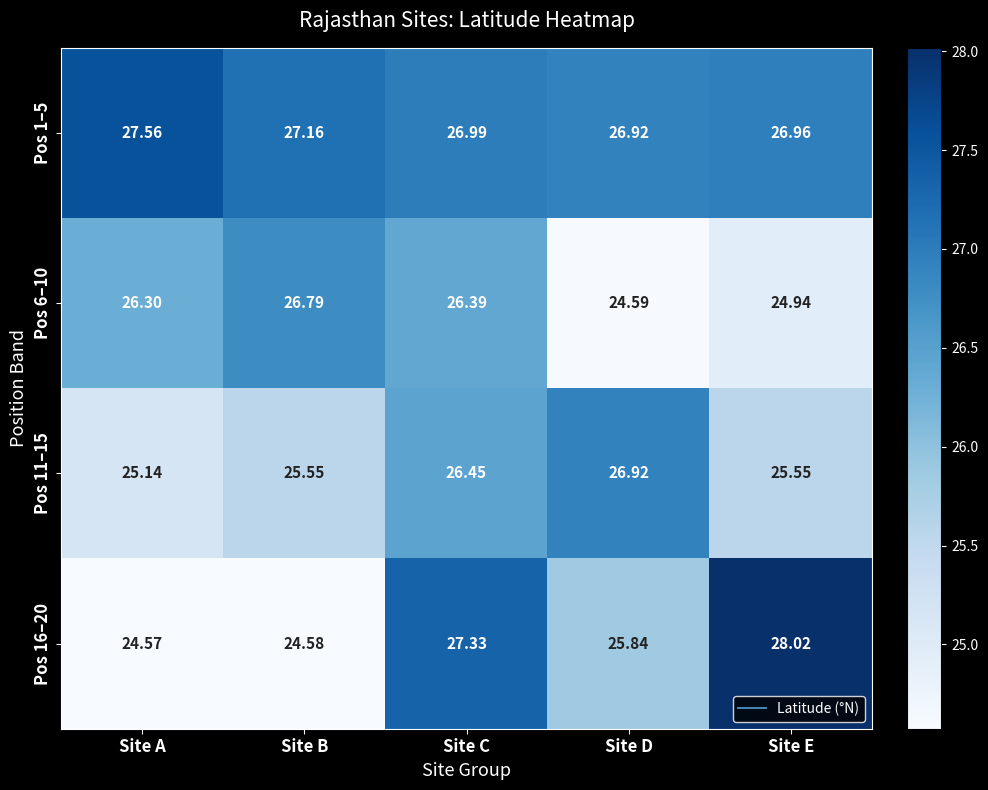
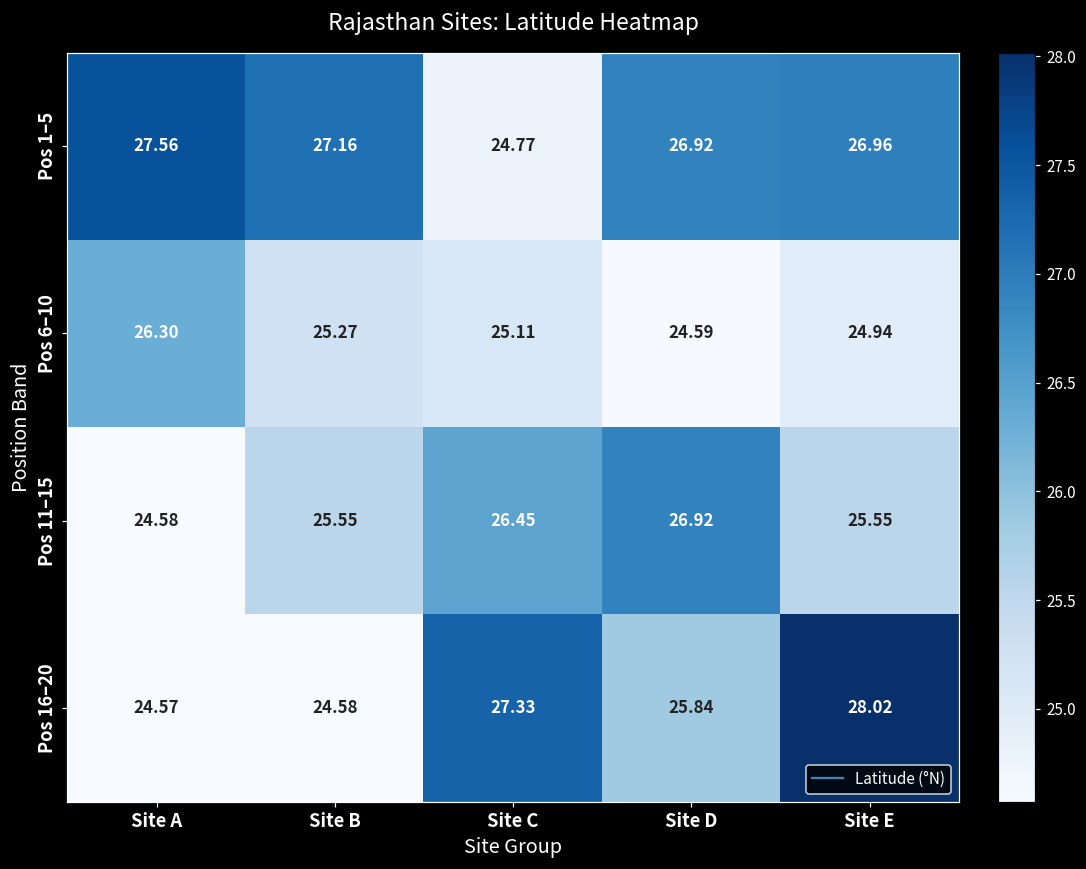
  {
    "Pos 1–5": {
      "Site A": 27.56,
      "Site B": 27.16,
-     "Site C": 26.99,
+     "Site C": 24.77,
      "Site D": 26.92,
      "Site E": 26.96
    },
    "Pos 6–10": {
      "Site A": 26.30,
-     "Site B": 26.79,
-     "Site C": 26.39,
+     "Site B": 25.27,
+     "Site C": 25.11,
      "Site D": 24.59,
      "Site E": 24.94
    },
    "Pos 11–15": {
-     "Site A": 25.14,
+     "Site A": 24.58,
      "Site B": 25.55,
      "Site C": 26.45,
      "Site D": 26.92,
      "Site E": 25.55
    },
    "Pos 16–20": {
      "Site A": 24.57,
      "Site B": 24.58,
      "Site C": 27.33,
      "Site D": 25.84,
      "Site E": 28.02
    }
  }
